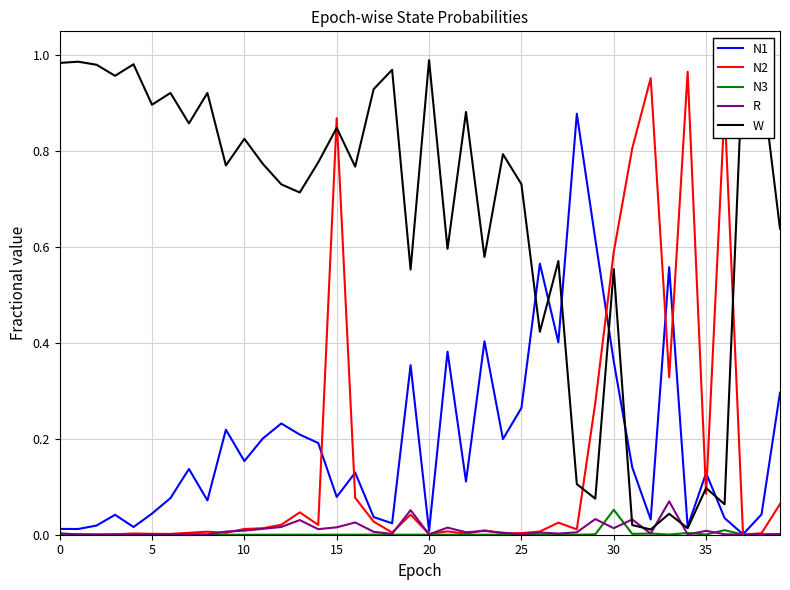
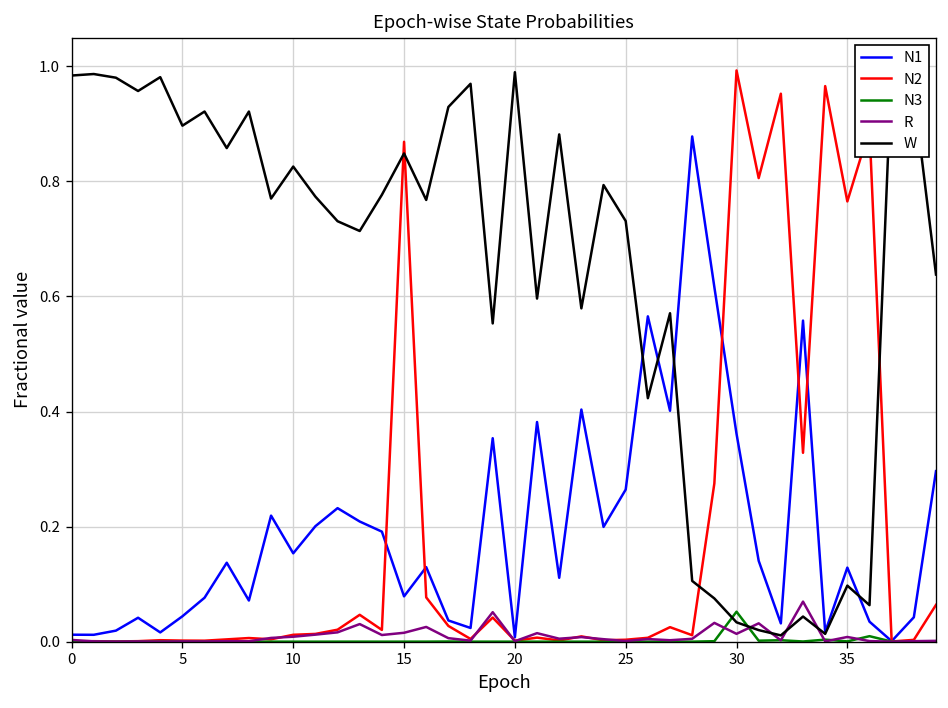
  {
    "N1": {
      "0": 0.01,
      "5": 0.04,
      "10": 0.15,
      "15": 0.08,
      "20": 0.01,
      "25": 0.26,
      "30": 0.36,
      "35": 0.13
    },
    "N2": {
      "15": 0.87,
-     "30": 0.59,
-     "35": 0.09
+     "30": 0.99,
+     "35": 0.77
    },
    "N3": {
      "10": 0.00,
      "15": 0.00,
      "30": 0.05,
      "35": 0.00
    },
    "R": {
      "15": 0.02,
      "30": 0.01,
      "35": 0.01
    },
    "W": {
      "0": 0.98,
      "5": 0.90,
      "10": 0.83,
      "15": 0.85,
      "20": 0.99,
      "25": 0.73,
-     "30": 0.55,
+     "30": 0.03,
      "35": 0.10
    }
  }
